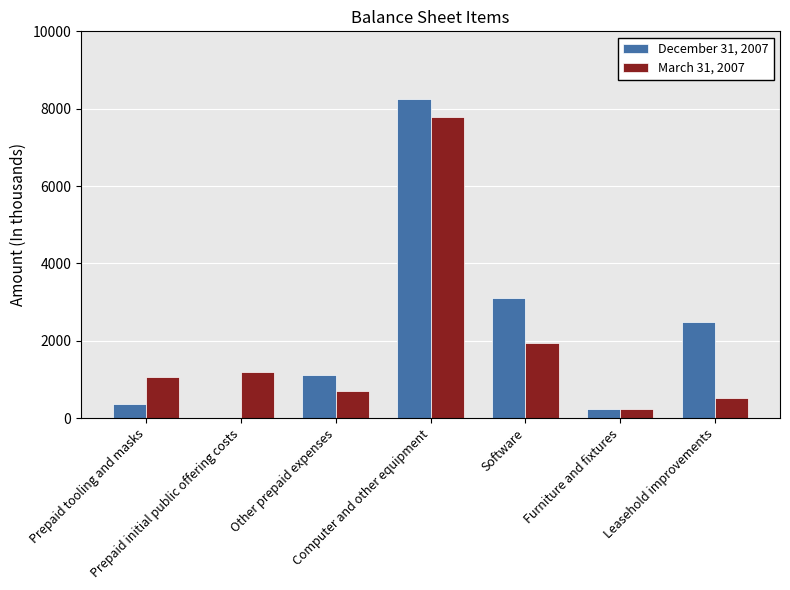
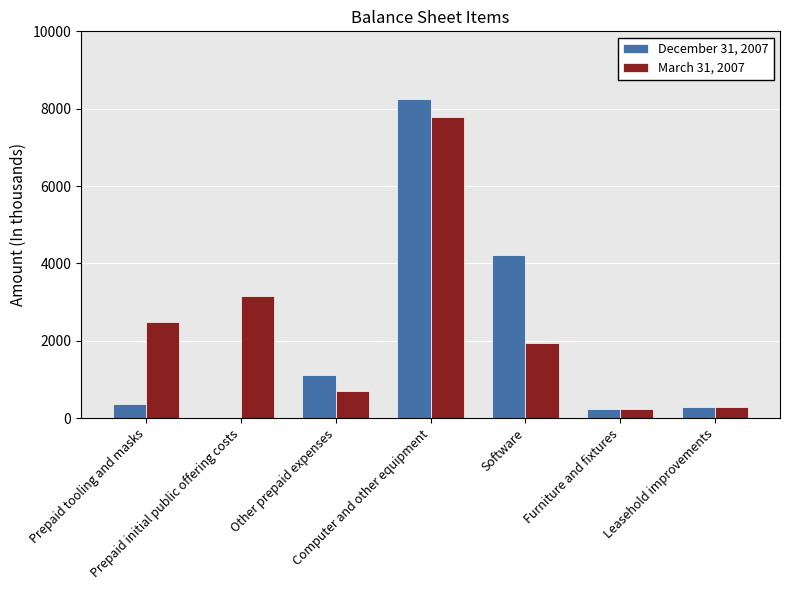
  {
    "December 31, 2007": {
      "Prepaid tooling and masks": 400,
      "Prepaid initial public offering costs": 0,
      "Other prepaid expenses": 1100,
      "Computer and other equipment": 8300,
-     "Software": 3100,
+     "Software": 4200,
      "Furniture and fixtures": 200,
-     "Leasehold improvements": 2500
+     "Leasehold improvements": 300
    },
    "March 31, 2007": {
-     "Prepaid tooling and masks": 1100,
-     "Prepaid initial public offering costs": 1200,
+     "Prepaid tooling and masks": 2500,
+     "Prepaid initial public offering costs": 3100,
      "Other prepaid expenses": 700,
      "Computer and other equipment": 7800,
      "Software": 1900,
      "Furniture and fixtures": 200,
-     "Leasehold improvements": 500
+     "Leasehold improvements": 300
    }
  }
